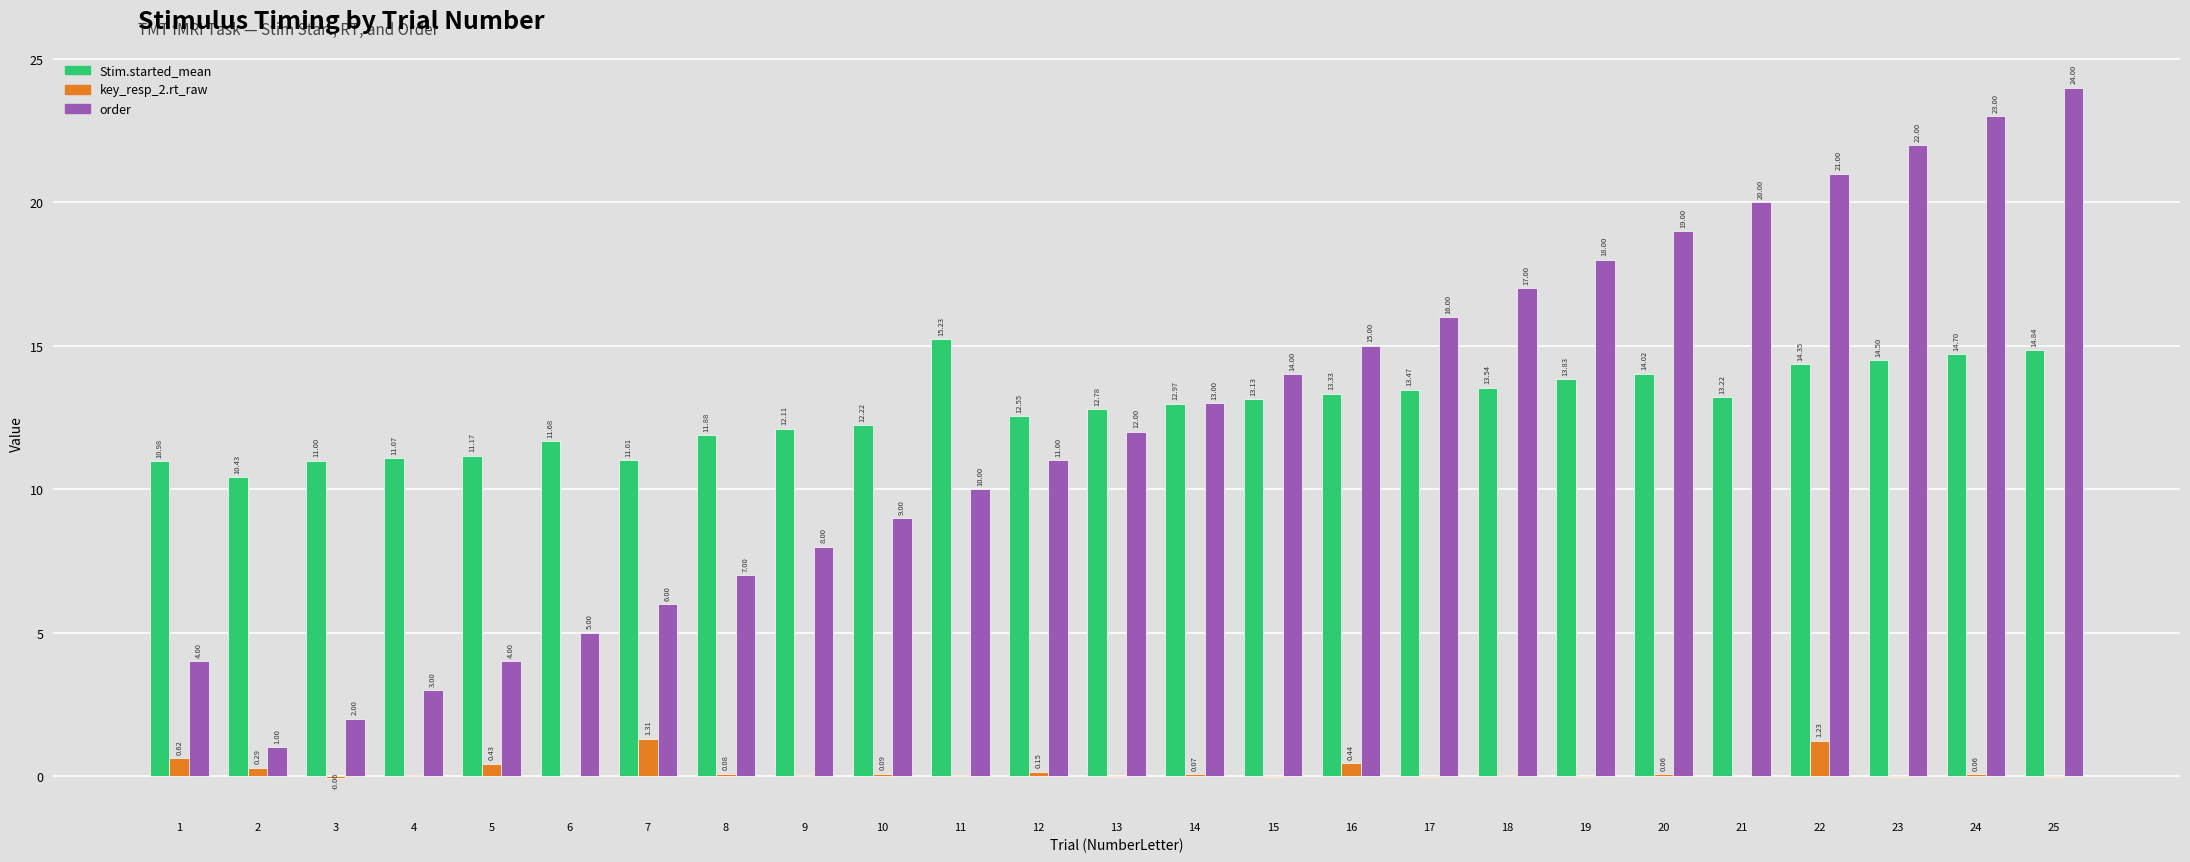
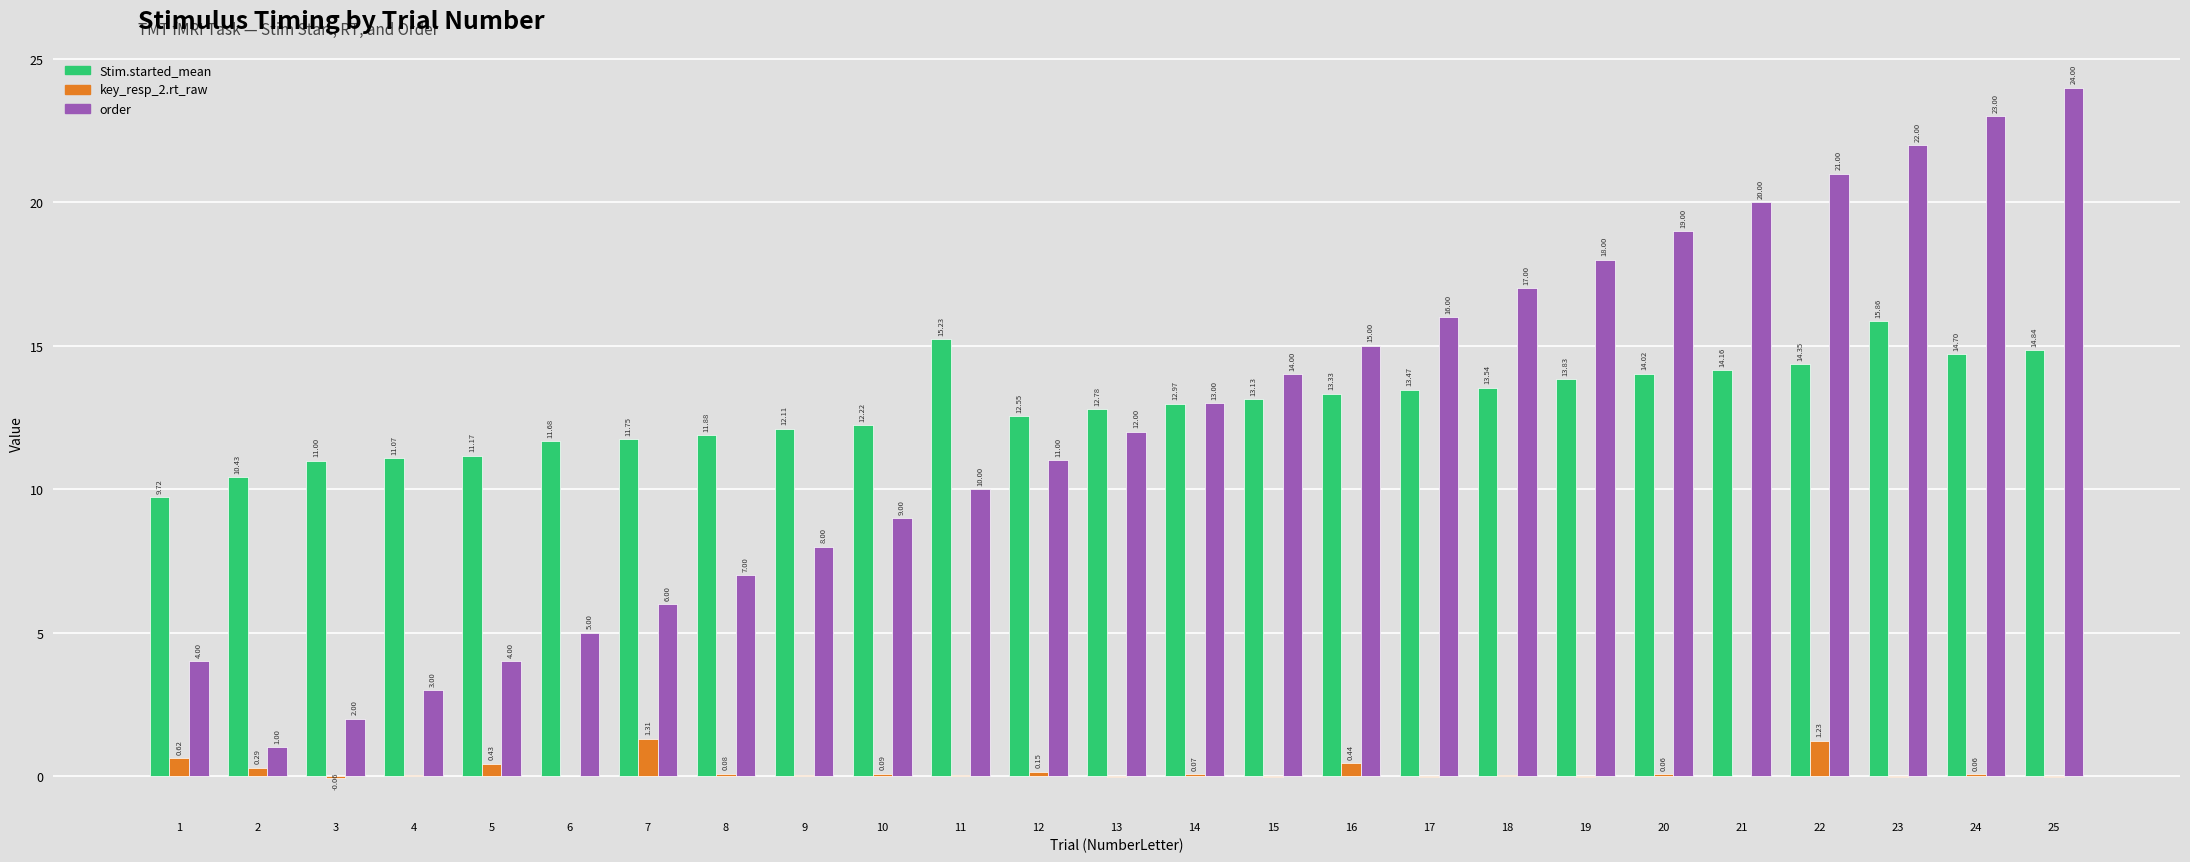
  {
    "Stim.started_mean": {
-     "1": 10.98,
+     "1": 9.72,
      "2": 10.43,
      "3": 11.00,
      "4": 11.07,
      "5": 11.17,
      "6": 11.68,
-     "7": 11.01,
+     "7": 11.75,
      "8": 11.88,
      "9": 12.11,
      "10": 12.22,
      "11": 15.23,
      "12": 12.55,
      "13": 12.78,
      "14": 12.97,
      "15": 13.13,
      "16": 13.33,
      "17": 13.47,
      "18": 13.54,
      "19": 13.83,
      "20": 14.02,
-     "21": 13.22,
+     "21": 14.16,
      "22": 14.35,
-     "23": 14.50,
+     "23": 15.86,
      "24": 14.70,
      "25": 14.84
    },
    "key_resp_2.rt_raw": {
      "1": 0.62,
      "2": 0.29,
      "3": -0.06,
      "5": 0.43,
      "7": 1.31,
      "8": 0.08,
      "10": 0.09,
      "12": 0.15,
      "14": 0.07,
      "16": 0.44,
      "20": 0.06,
      "22": 1.23,
      "24": 0.06
    },
    "order": {
      "1": 4.00,
      "2": 1.00,
      "3": 2.00,
      "4": 3.00,
      "5": 4.00,
      "6": 5.00,
      "7": 6.00,
      "8": 7.00,
      "9": 8.00,
      "10": 9.00,
      "11": 10.00,
      "12": 11.00,
      "13": 12.00,
      "14": 13.00,
      "15": 14.00,
      "16": 15.00,
      "17": 16.00,
      "18": 17.00,
      "19": 18.00,
      "20": 19.00,
      "21": 20.00,
      "22": 21.00,
      "23": 22.00,
      "24": 23.00,
      "25": 24.00
    }
  }
